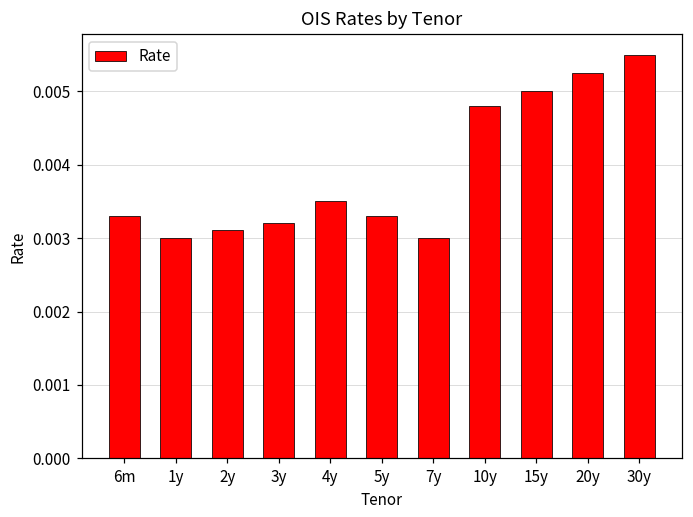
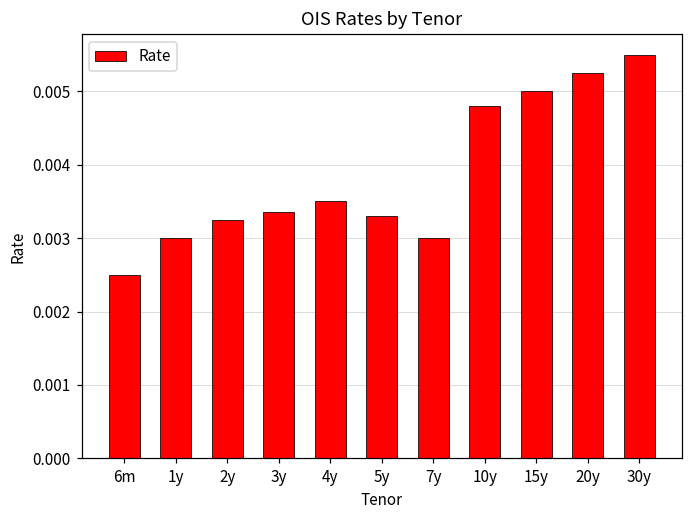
  {
-   "6m": 0.0033,
+   "6m": 0.0025,
    "1y": 0.0030,
-   "2y": 0.0031,
-   "3y": 0.0032,
+   "2y": 0.0033,
+   "3y": 0.0034,
    "4y": 0.0035,
    "5y": 0.0033,
    "7y": 0.0030,
    "10y": 0.0048,
    "15y": 0.0050,
    "20y": 0.0053,
    "30y": 0.0055
  }
